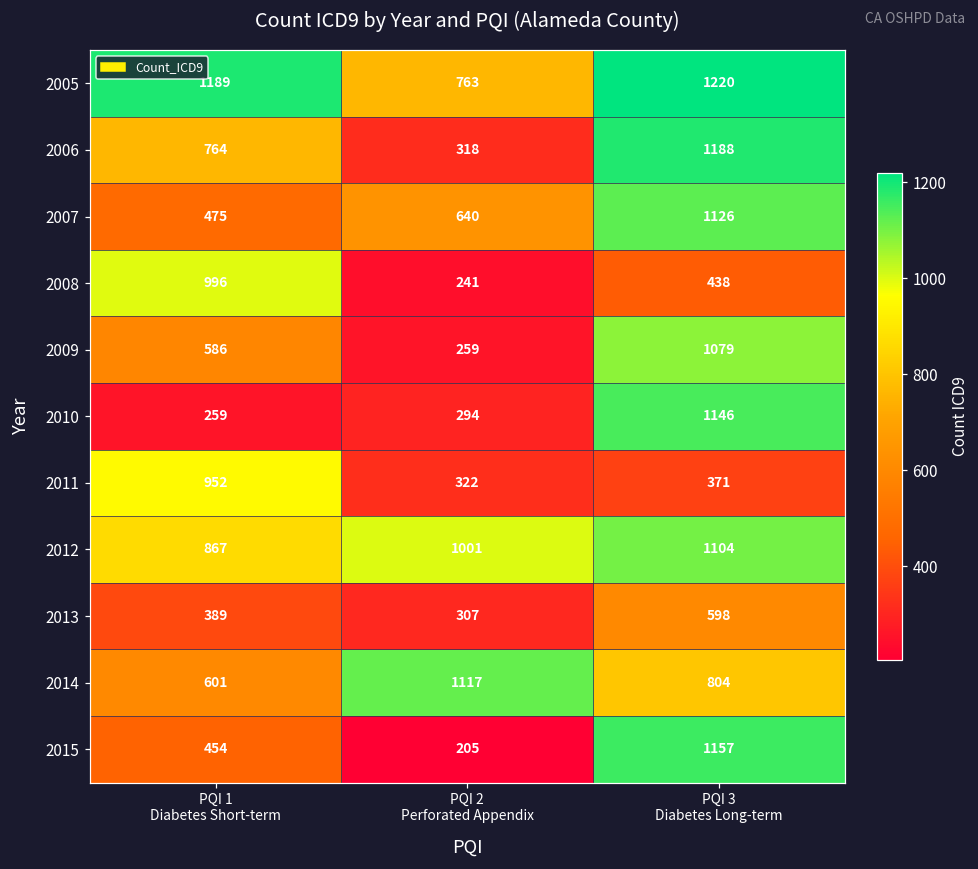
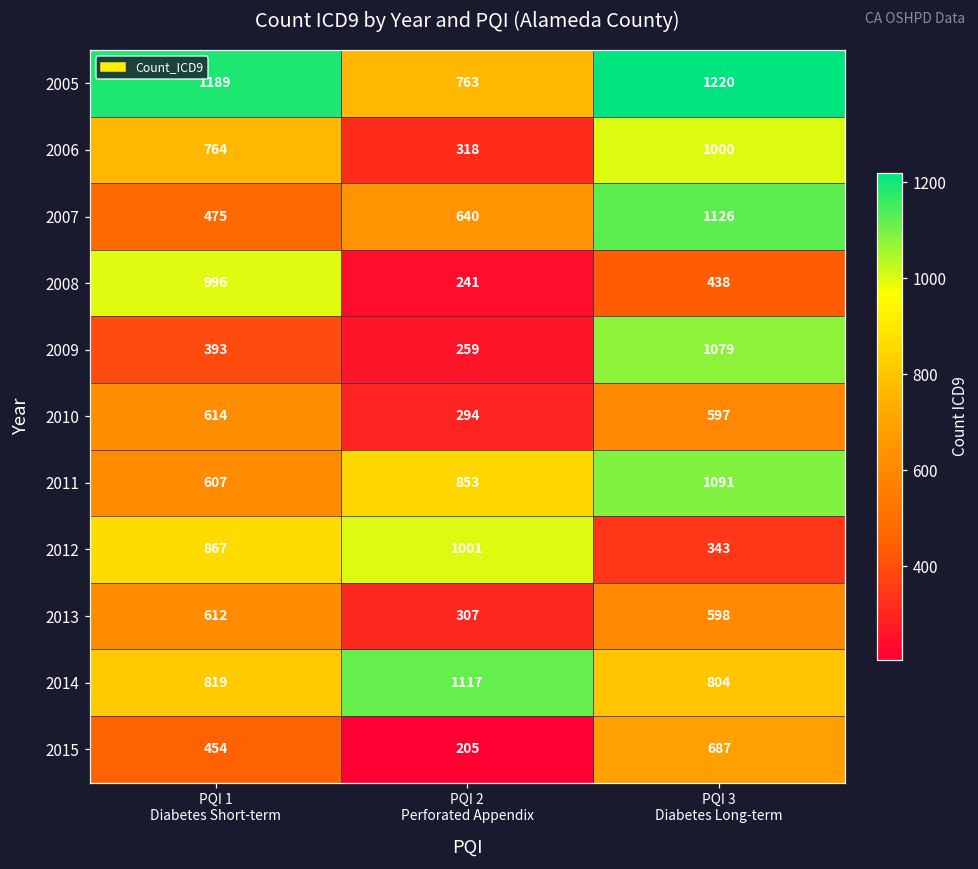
  {
    "2005": {
      "PQI 2 Perforated Appendix": 763,
      "PQI 3 Diabetes Long-term": 1220
    },
    "2006": {
      "PQI 1 Diabetes Short-term": 764,
      "PQI 2 Perforated Appendix": 318,
-     "PQI 3 Diabetes Long-term": 1188
+     "PQI 3 Diabetes Long-term": 1000
    },
    "2007": {
      "PQI 1 Diabetes Short-term": 475,
      "PQI 2 Perforated Appendix": 640,
      "PQI 3 Diabetes Long-term": 1126
    },
    "2008": {
      "PQI 1 Diabetes Short-term": 996,
      "PQI 2 Perforated Appendix": 241,
      "PQI 3 Diabetes Long-term": 438
    },
    "2009": {
-     "PQI 1 Diabetes Short-term": 586,
+     "PQI 1 Diabetes Short-term": 393,
      "PQI 2 Perforated Appendix": 259,
      "PQI 3 Diabetes Long-term": 1079
    },
    "2010": {
-     "PQI 1 Diabetes Short-term": 259,
+     "PQI 1 Diabetes Short-term": 614,
      "PQI 2 Perforated Appendix": 294,
-     "PQI 3 Diabetes Long-term": 1146
+     "PQI 3 Diabetes Long-term": 597
    },
    "2011": {
-     "PQI 1 Diabetes Short-term": 952,
-     "PQI 2 Perforated Appendix": 322,
-     "PQI 3 Diabetes Long-term": 371
+     "PQI 1 Diabetes Short-term": 607,
+     "PQI 2 Perforated Appendix": 853,
+     "PQI 3 Diabetes Long-term": 1091
    },
    "2012": {
      "PQI 1 Diabetes Short-term": 867,
      "PQI 2 Perforated Appendix": 1001,
-     "PQI 3 Diabetes Long-term": 1104
+     "PQI 3 Diabetes Long-term": 343
    },
    "2013": {
-     "PQI 1 Diabetes Short-term": 389,
+     "PQI 1 Diabetes Short-term": 612,
      "PQI 2 Perforated Appendix": 307,
      "PQI 3 Diabetes Long-term": 598
    },
    "2014": {
-     "PQI 1 Diabetes Short-term": 601,
+     "PQI 1 Diabetes Short-term": 819,
      "PQI 2 Perforated Appendix": 1117,
      "PQI 3 Diabetes Long-term": 804
    },
    "2015": {
      "PQI 1 Diabetes Short-term": 454,
      "PQI 2 Perforated Appendix": 205,
-     "PQI 3 Diabetes Long-term": 1157
+     "PQI 3 Diabetes Long-term": 687
    }
  }
